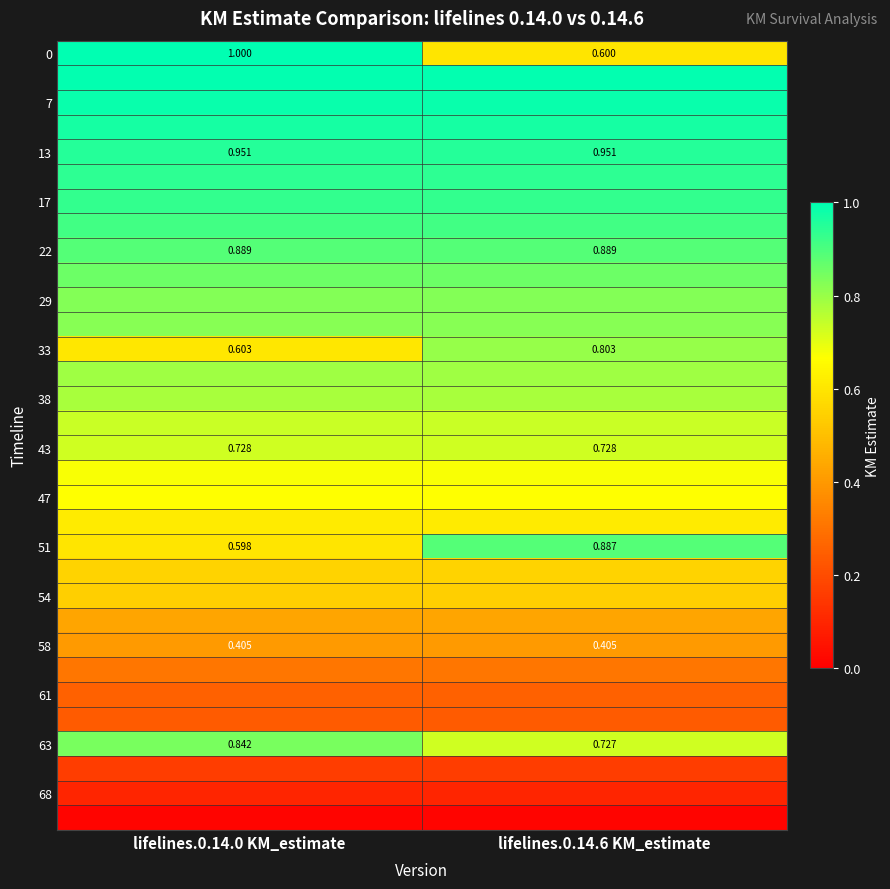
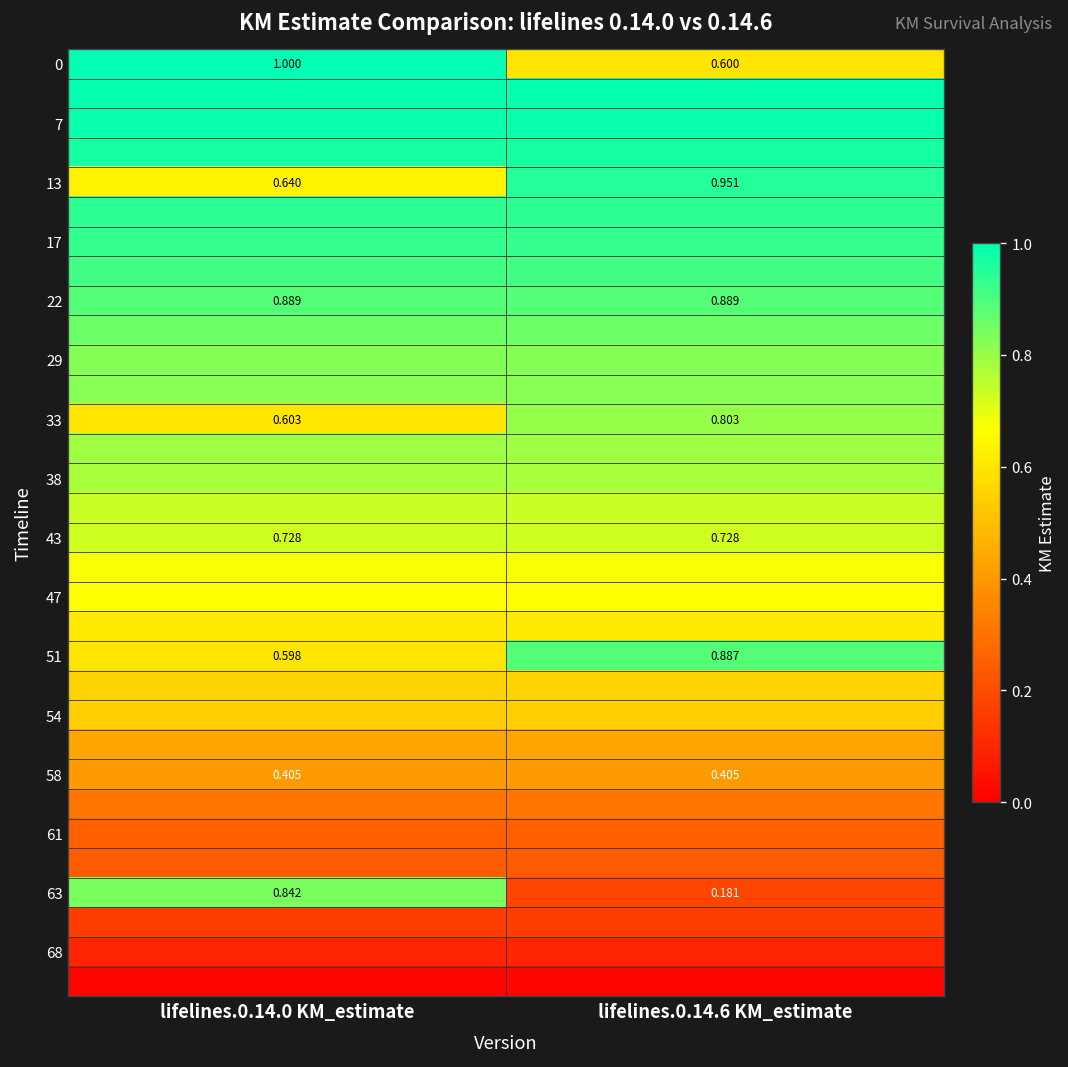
  {
    "0": {
      "lifelines.0.14.0 KM_estimate": 1.000,
      "lifelines.0.14.6 KM_estimate": 0.600
    },
    "13": {
-     "lifelines.0.14.0 KM_estimate": 0.951,
+     "lifelines.0.14.0 KM_estimate": 0.640,
      "lifelines.0.14.6 KM_estimate": 0.951
    },
    "22": {
      "lifelines.0.14.0 KM_estimate": 0.889,
      "lifelines.0.14.6 KM_estimate": 0.889
    },
    "33": {
      "lifelines.0.14.0 KM_estimate": 0.603,
      "lifelines.0.14.6 KM_estimate": 0.803
    },
    "43": {
      "lifelines.0.14.0 KM_estimate": 0.728,
      "lifelines.0.14.6 KM_estimate": 0.728
    },
    "51": {
      "lifelines.0.14.0 KM_estimate": 0.598,
      "lifelines.0.14.6 KM_estimate": 0.887
    },
    "58": {
      "lifelines.0.14.0 KM_estimate": 0.405,
      "lifelines.0.14.6 KM_estimate": 0.405
    },
    "63": {
      "lifelines.0.14.0 KM_estimate": 0.842,
-     "lifelines.0.14.6 KM_estimate": 0.727
+     "lifelines.0.14.6 KM_estimate": 0.181
    }
  }
